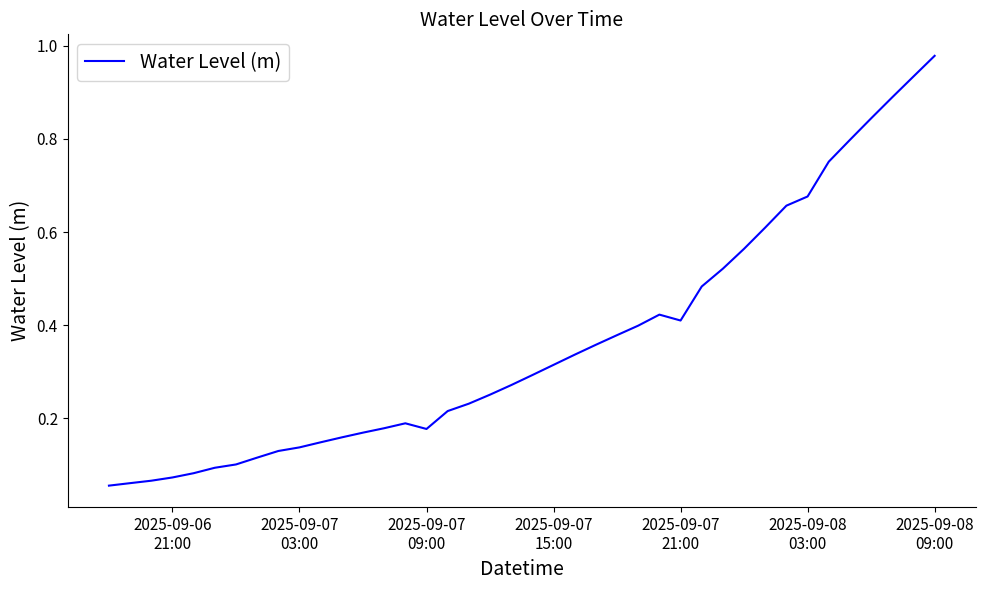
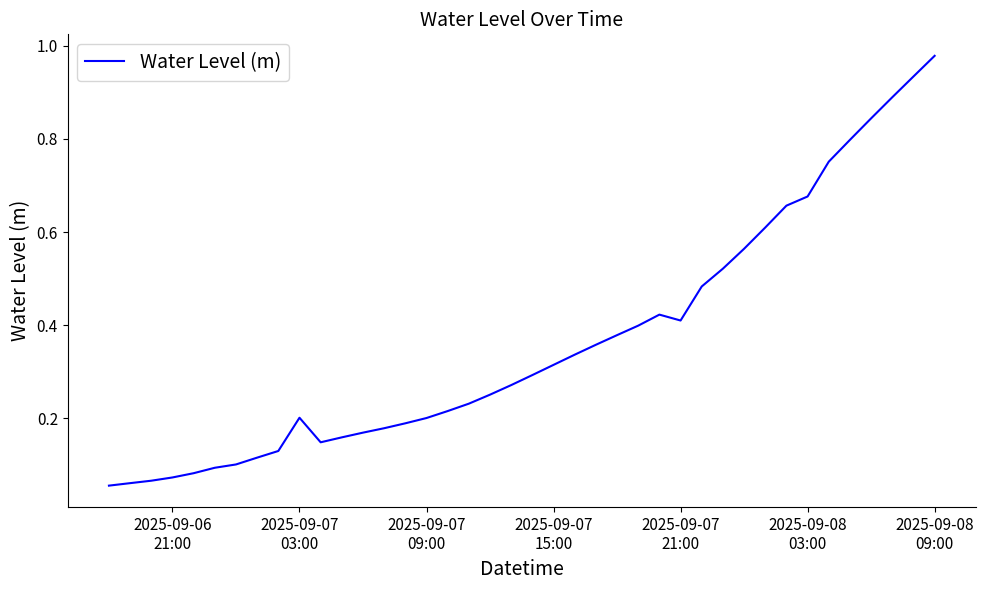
  {
    "2025-09-06 21:00": 0.07,
-   "2025-09-07 03:00": 0.14,
-   "2025-09-07 09:00": 0.18,
+   "2025-09-07 03:00": 0.20,
+   "2025-09-07 09:00": 0.20,
    "2025-09-07 15:00": 0.31,
    "2025-09-07 21:00": 0.41,
    "2025-09-08 03:00": 0.68,
    "2025-09-08 09:00": 0.98
  }
